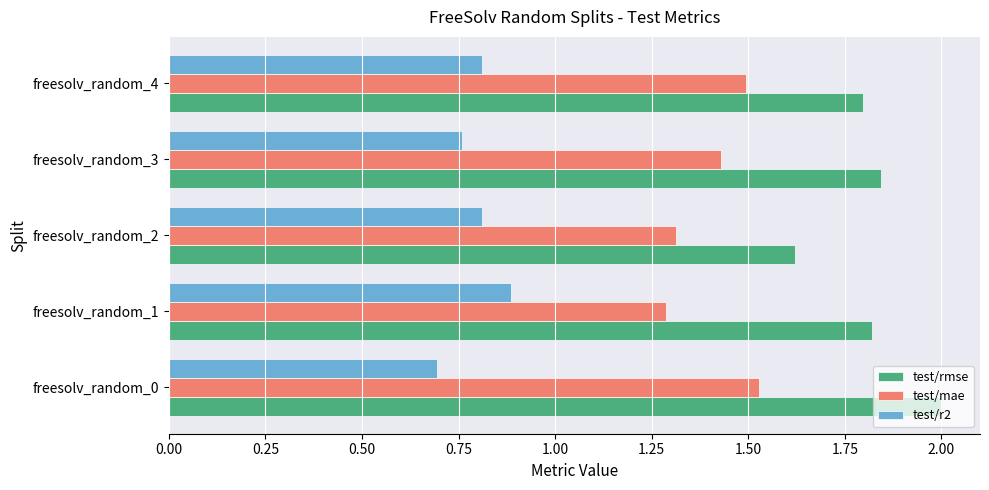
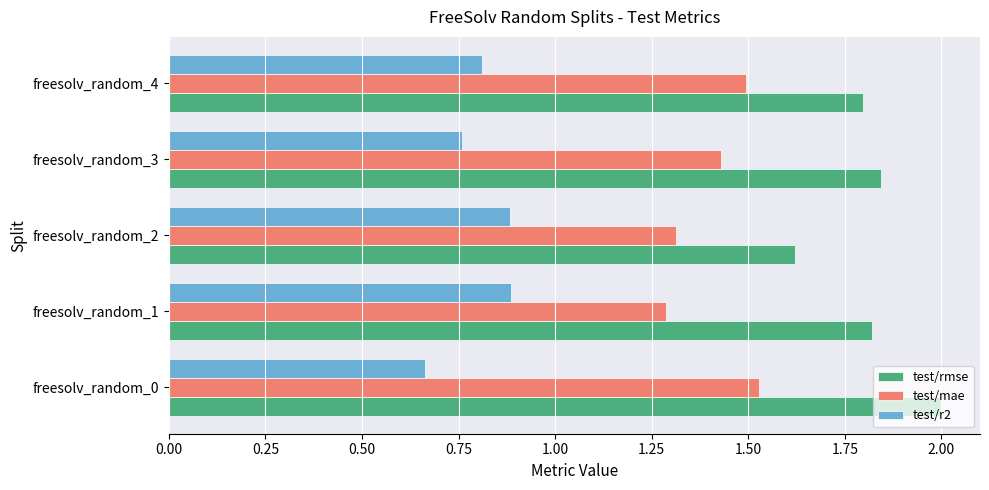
  {
    "test/rmse": {
      "freesolv_random_4": 1.80,
      "freesolv_random_3": 1.84,
      "freesolv_random_2": 1.62,
      "freesolv_random_1": 1.82
    },
    "test/mae": {
      "freesolv_random_4": 1.49,
      "freesolv_random_3": 1.43,
      "freesolv_random_2": 1.31,
      "freesolv_random_1": 1.29,
      "freesolv_random_0": 1.53
    },
    "test/r2": {
      "freesolv_random_4": 0.81,
      "freesolv_random_3": 0.76,
-     "freesolv_random_2": 0.81,
+     "freesolv_random_2": 0.88,
      "freesolv_random_1": 0.88,
-     "freesolv_random_0": 0.69
+     "freesolv_random_0": 0.66
    }
  }
